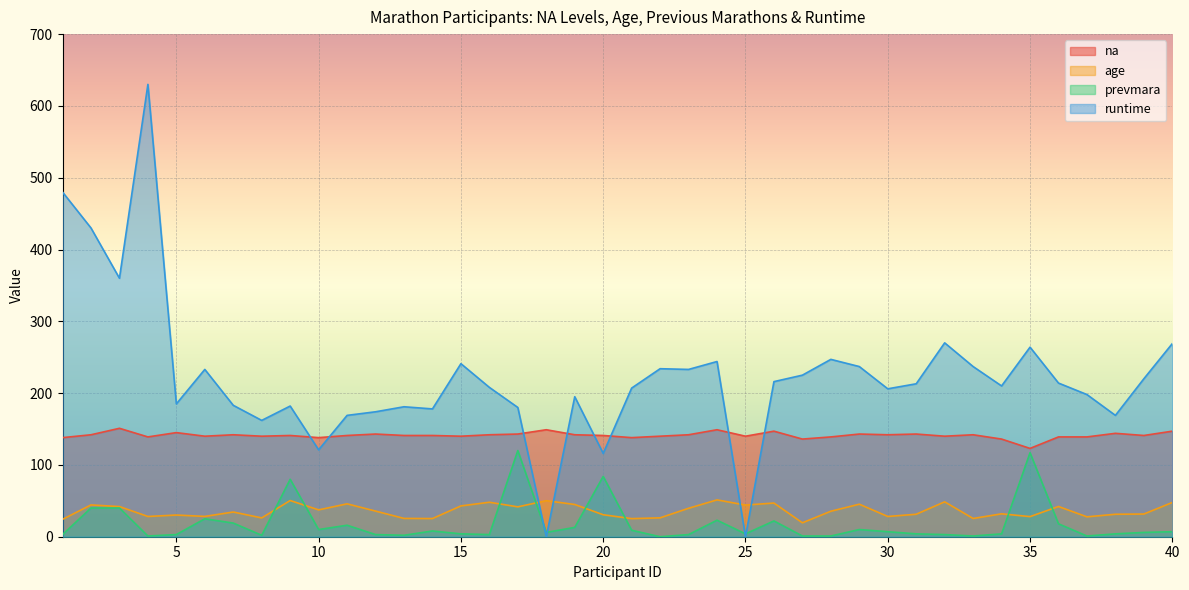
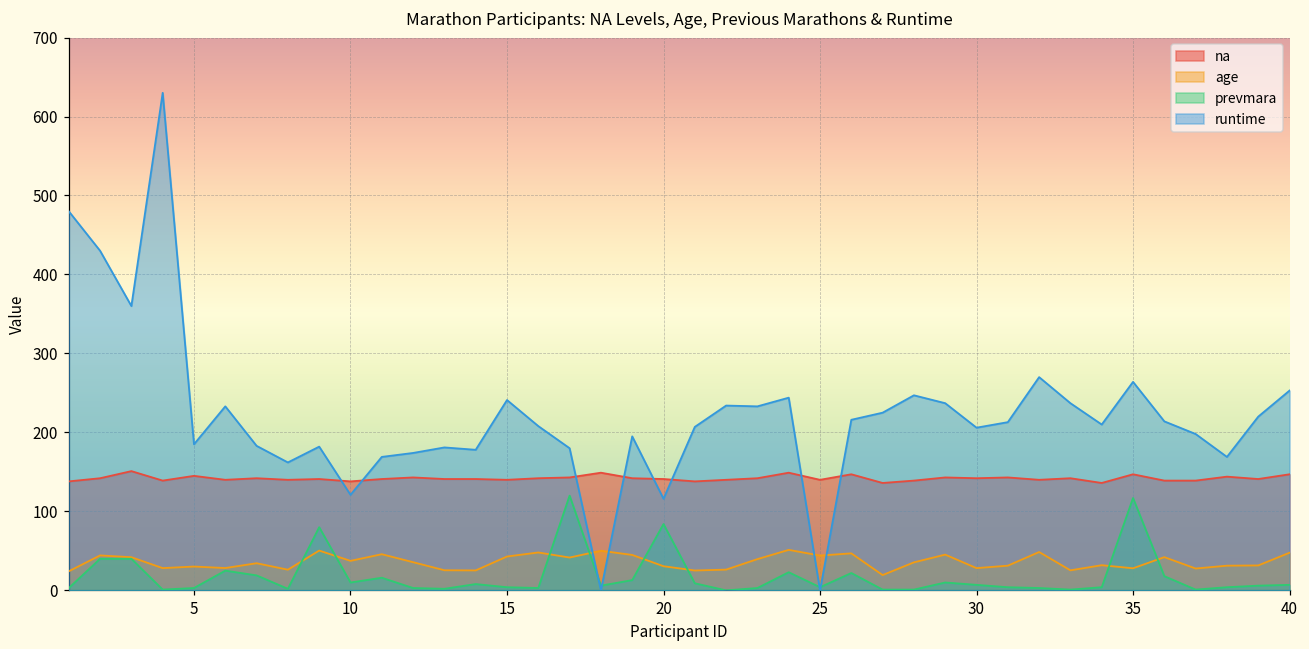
  {
    "na": {
      "5": 150,
      "10": 140,
      "15": 140,
      "20": 140,
      "25": 140,
      "30": 140,
-     "35": 120,
+     "35": 150,
      "40": 150
    },
    "age": {
      "5": 30,
      "10": 40,
      "15": 40,
      "20": 30,
      "25": 40,
      "30": 30,
      "35": 30,
      "40": 50
    },
    "prevmara": {
      "5": 0,
      "10": 10,
      "15": 0,
      "20": 80,
      "25": 0,
      "30": 10,
      "35": 120,
      "40": 10
    },
    "runtime": {
      "5": 190,
      "10": 120,
      "15": 240,
      "20": 120,
      "25": 0,
      "30": 210,
      "35": 260,
-     "40": 270
+     "40": 250
    }
  }
